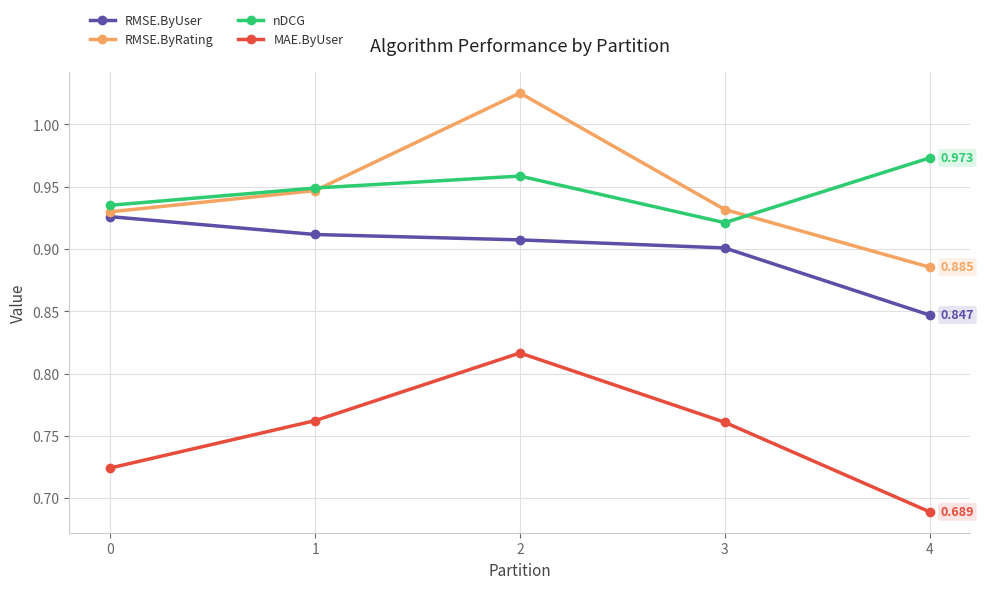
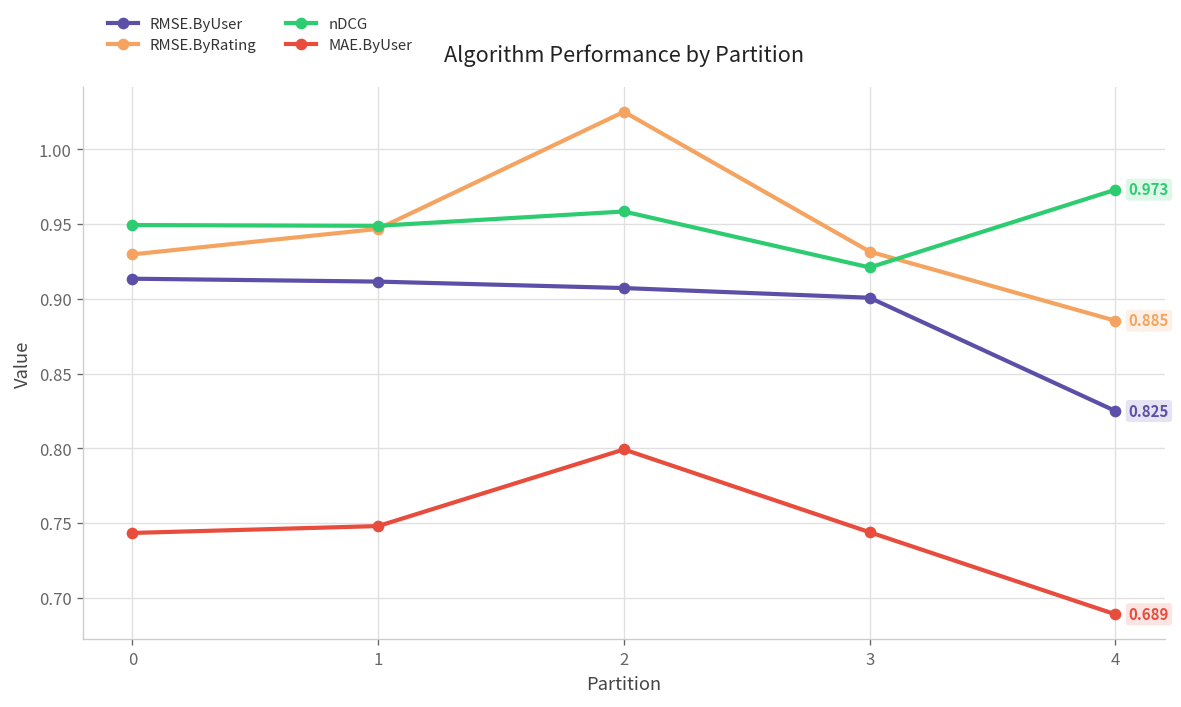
  {
    "RMSE.ByUser": {
-     "0": 0.926,
-     "4": 0.847
+     "0": 0.914,
+     "4": 0.825
    },
    "RMSE.ByRating": {
      "0": 0.930,
      "1": 0.947,
      "2": 1.025,
      "3": 0.932
    },
    "nDCG": {
-     "0": 0.935,
+     "0": 0.949,
      "1": 0.949,
      "2": 0.958,
      "3": 0.921
    },
    "MAE.ByUser": {
-     "0": 0.724,
-     "1": 0.762,
-     "2": 0.817,
-     "3": 0.761
+     "0": 0.743,
+     "1": 0.748,
+     "2": 0.799,
+     "3": 0.744
    }
  }
